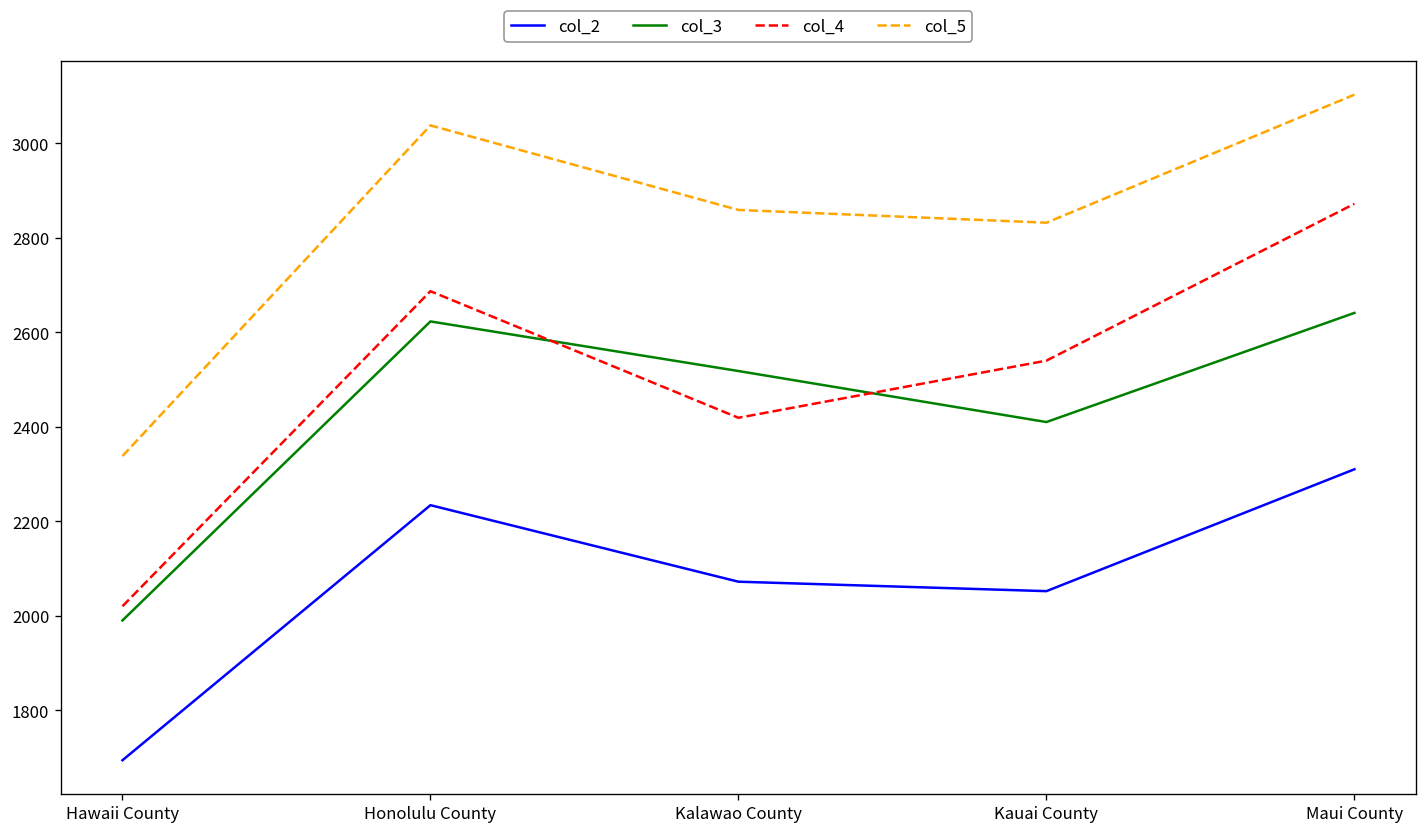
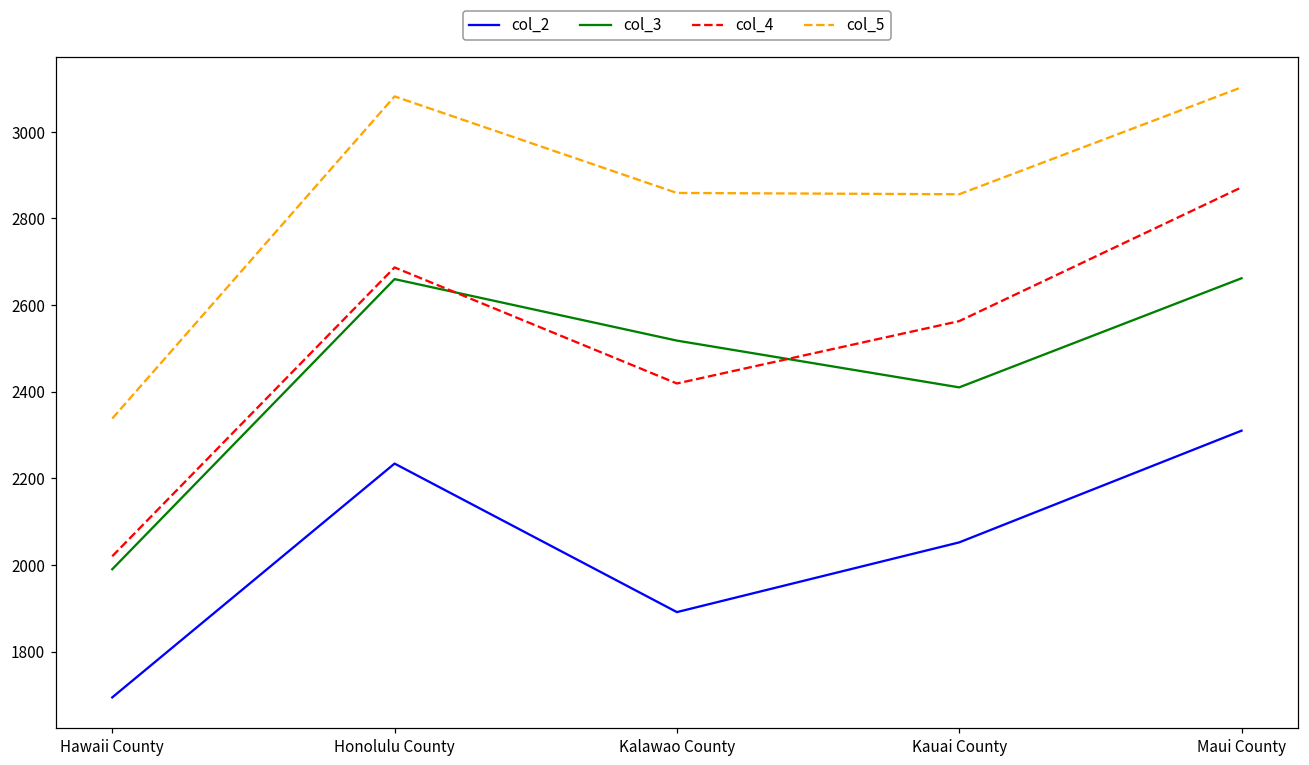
  {
    "col_2": {
      "Hawaii County": 1690,
      "Honolulu County": 2230,
-     "Kalawao County": 2070,
+     "Kalawao County": 1890,
      "Kauai County": 2050,
      "Maui County": 2310
    },
    "col_3": {
      "Hawaii County": 1990,
-     "Honolulu County": 2620,
+     "Honolulu County": 2660,
      "Kalawao County": 2520,
      "Kauai County": 2410,
-     "Maui County": 2640
+     "Maui County": 2660
    },
    "col_4": {
      "Hawaii County": 2020,
      "Honolulu County": 2690,
      "Kalawao County": 2420,
-     "Kauai County": 2540,
+     "Kauai County": 2560,
      "Maui County": 2870
    },
    "col_5": {
      "Hawaii County": 2340,
-     "Honolulu County": 3040,
+     "Honolulu County": 3080,
      "Kalawao County": 2860,
-     "Kauai County": 2830,
+     "Kauai County": 2860,
      "Maui County": 3100
    }
  }
